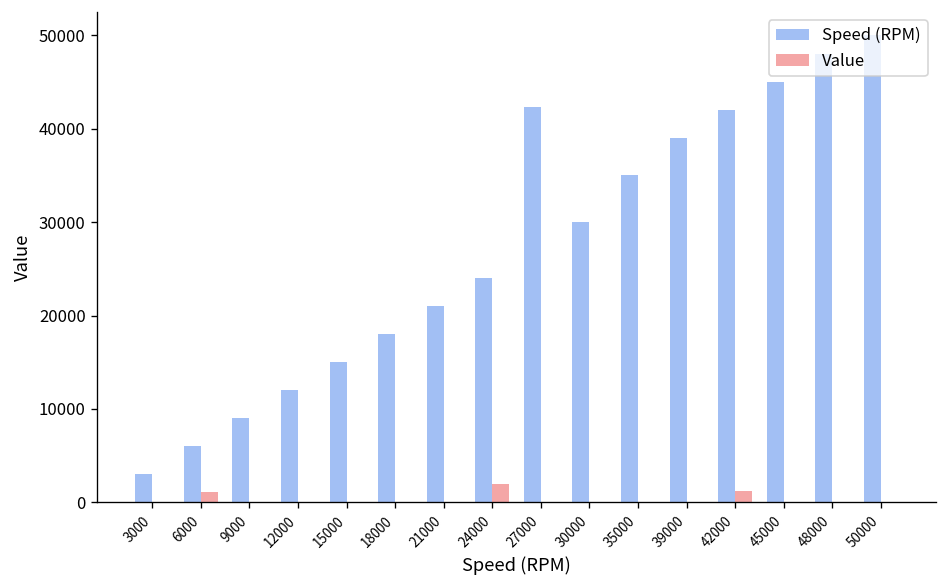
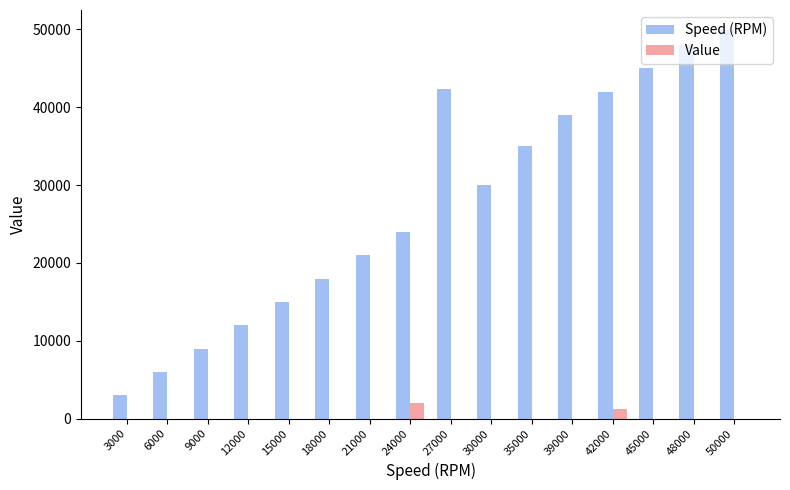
  {
    "Speed (RPM)": {
      "3000": 3000,
      "6000": 6000,
      "9000": 9000,
      "12000": 12000,
      "15000": 15000,
      "18000": 18000,
      "21000": 21000,
      "24000": 24000,
      "27000": 42000,
      "30000": 30000,
      "35000": 35000,
      "39000": 39000,
      "42000": 42000,
      "45000": 45000
    },
    "Value": {
-     "6000": 1000,
+     "6000": 0,
      "24000": 2000,
      "42000": 1000
    }
  }
